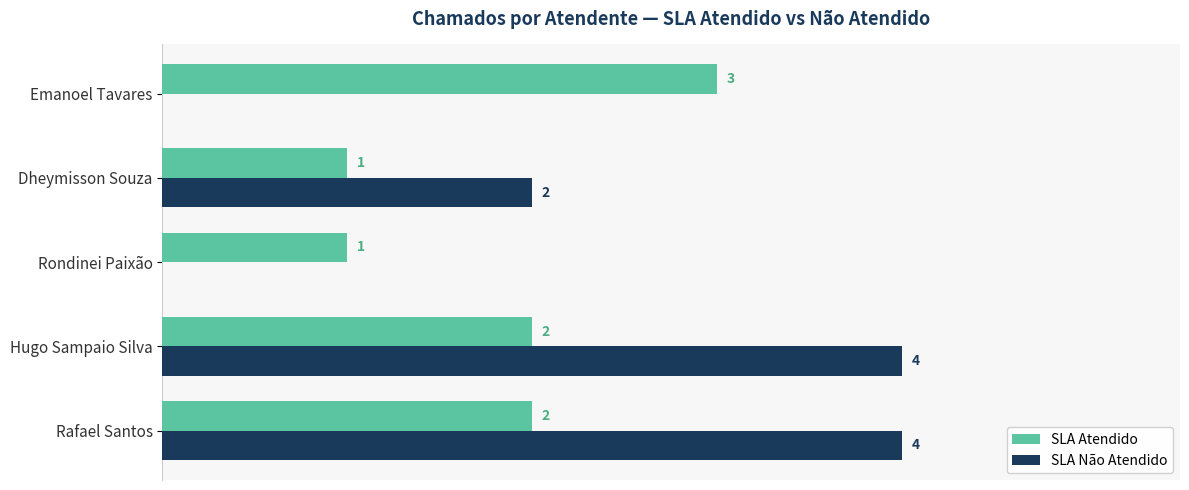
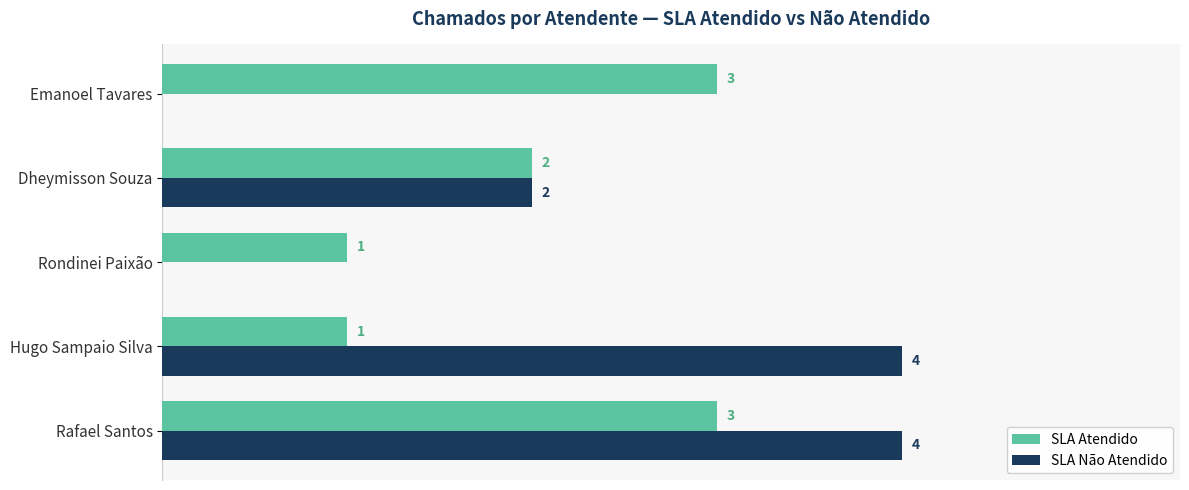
  {
    "SLA Atendido": {
      "Emanoel Tavares": 3,
-     "Dheymisson Souza": 1,
+     "Dheymisson Souza": 2,
      "Rondinei Paixão": 1,
-     "Hugo Sampaio Silva": 2,
-     "Rafael Santos": 2
+     "Hugo Sampaio Silva": 1,
+     "Rafael Santos": 3
    },
    "SLA Não Atendido": {
      "Dheymisson Souza": 2,
      "Hugo Sampaio Silva": 4,
      "Rafael Santos": 4
    }
  }
